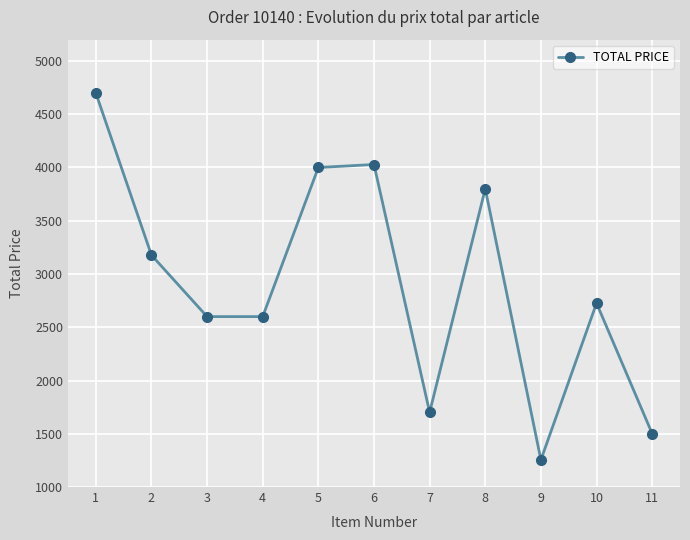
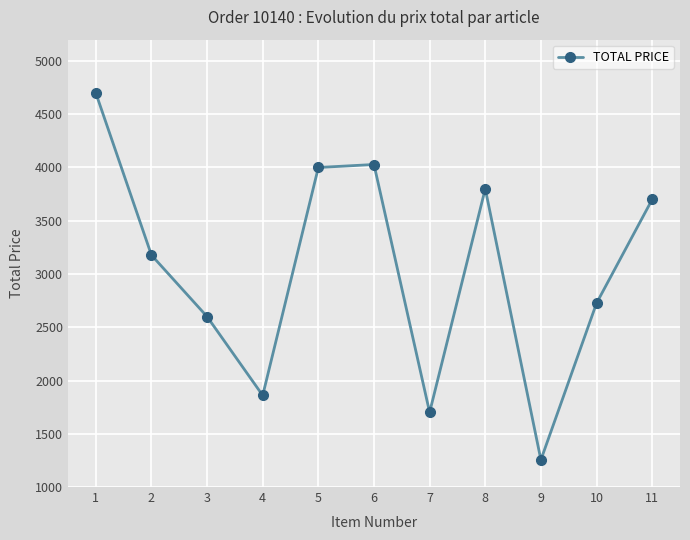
  {
    "1": 4700,
    "2": 3180,
    "3": 2600,
-   "4": 2600,
+   "4": 1860,
    "5": 4000,
    "6": 4030,
    "7": 1700,
    "8": 3800,
    "9": 1250,
    "10": 2730,
-   "11": 1500
+   "11": 3700
  }
